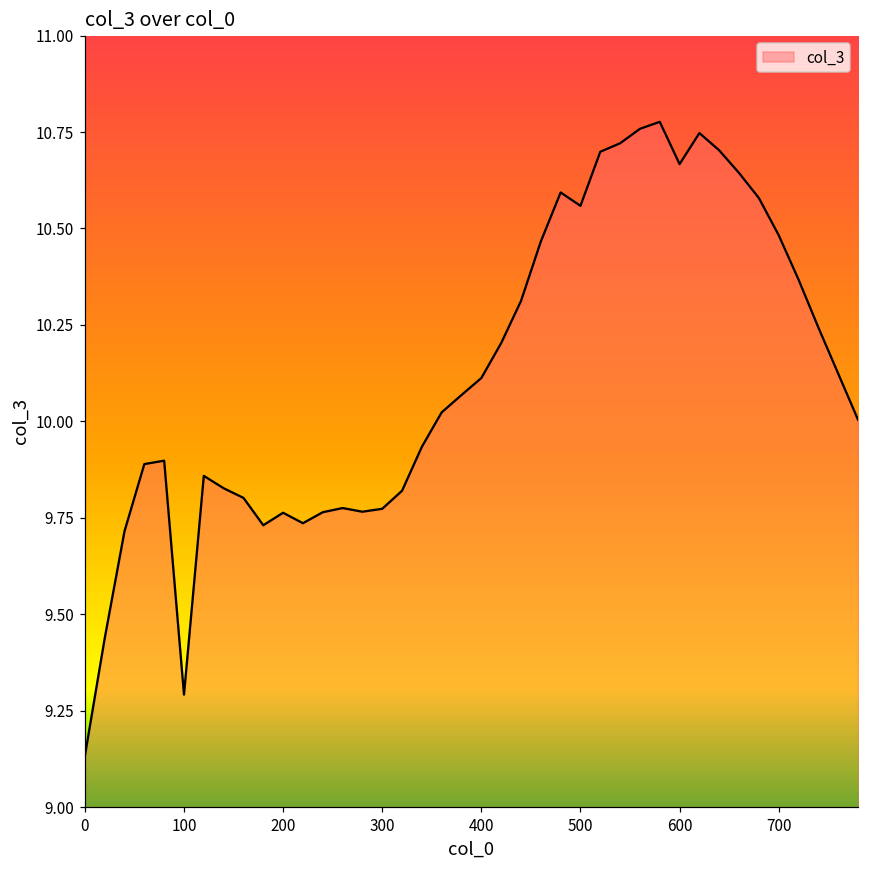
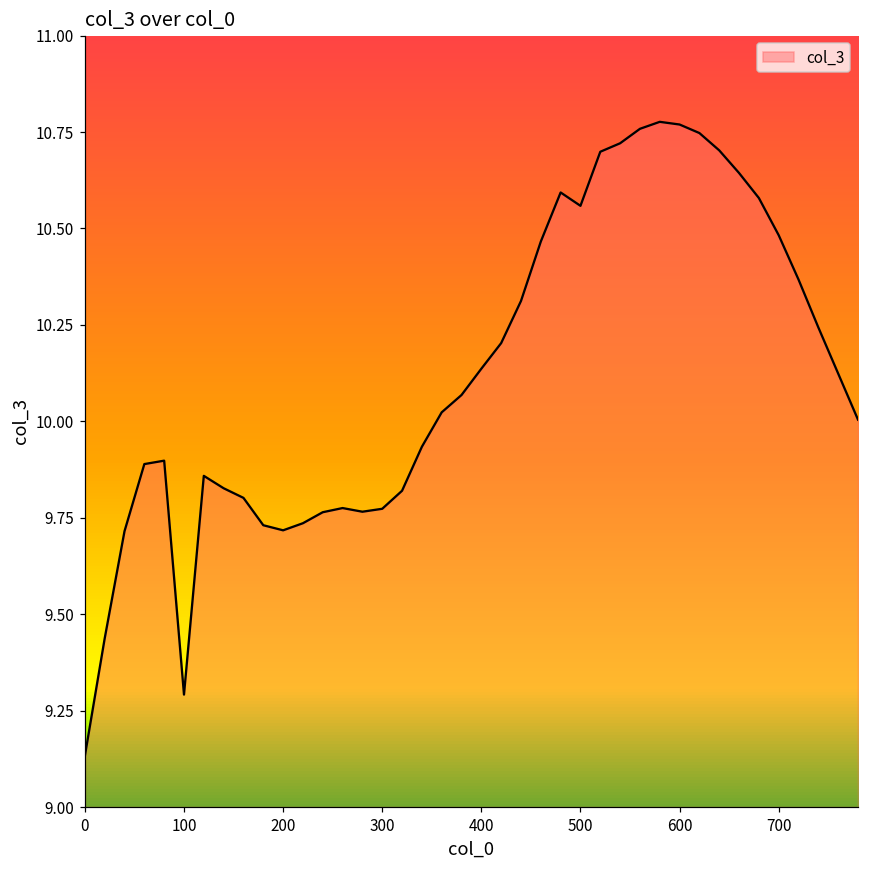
  {
    "0": 9.13,
    "100": 9.29,
-   "200": 9.76,
+   "200": 9.72,
    "300": 9.77,
-   "400": 10.11,
+   "400": 10.14,
    "500": 10.56,
-   "600": 10.67,
+   "600": 10.77,
    "700": 10.48
  }
